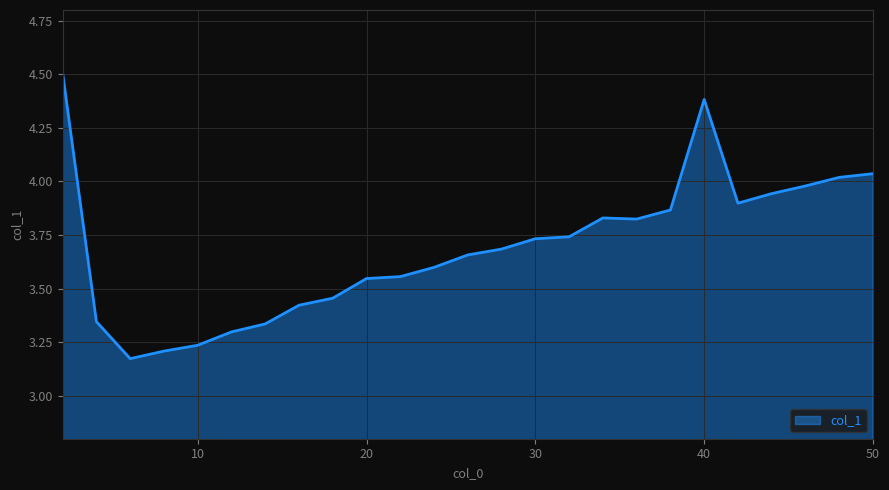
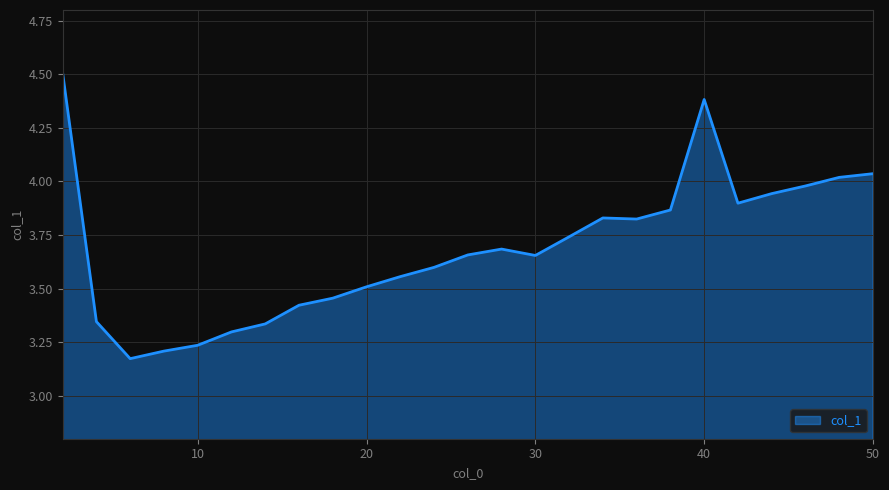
  {
    "10": 3.24,
-   "20": 3.55,
-   "30": 3.73,
+   "20": 3.51,
+   "30": 3.65,
    "40": 4.38,
    "50": 4.04
  }
